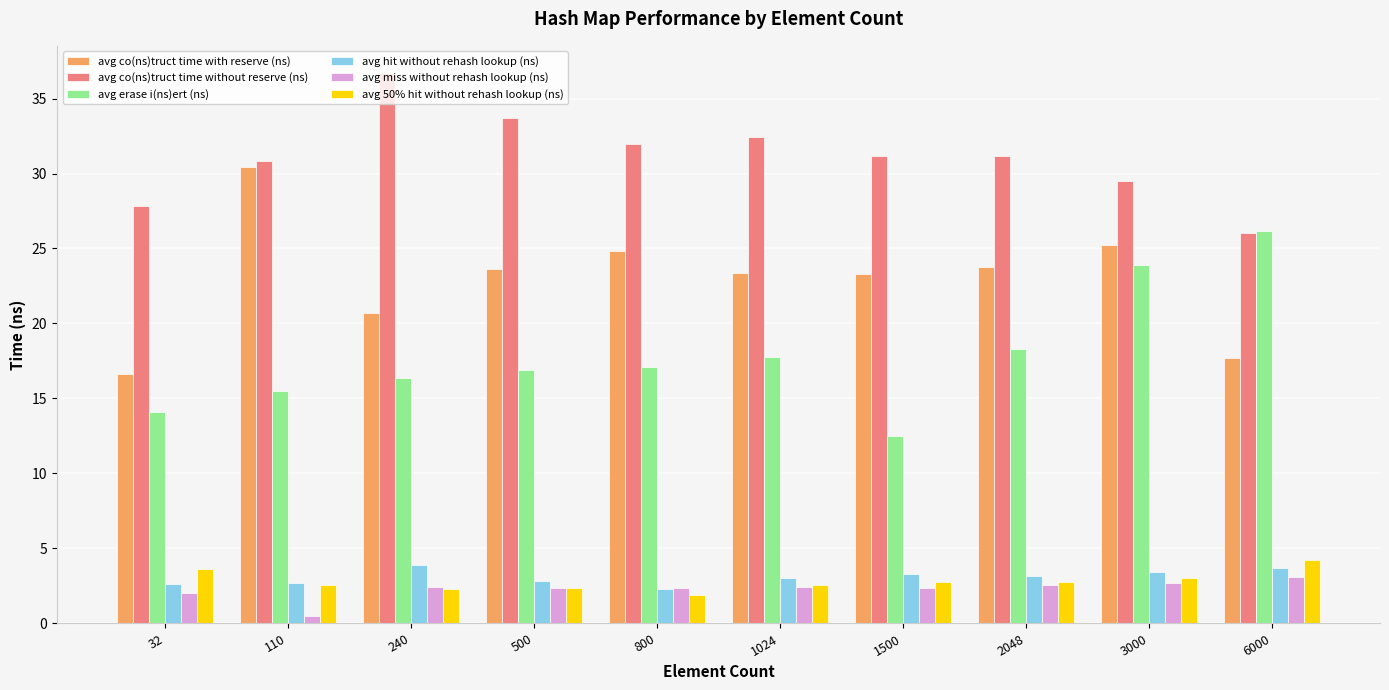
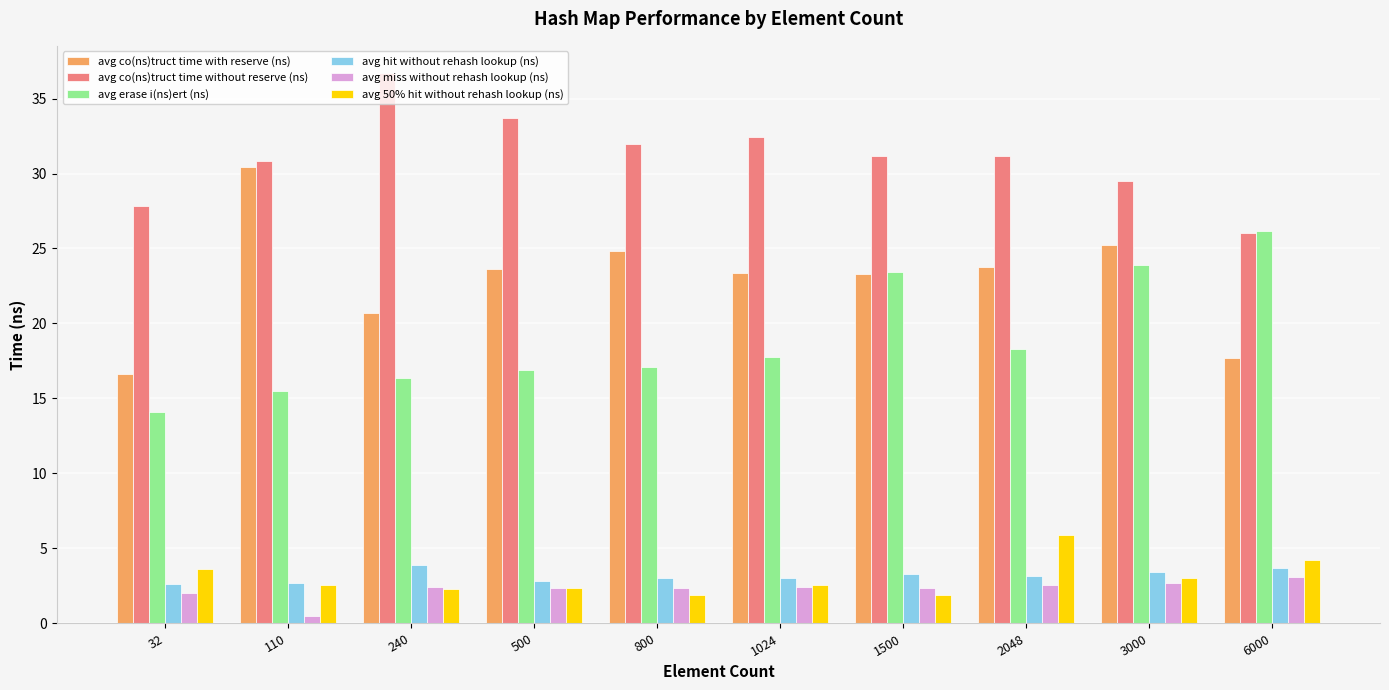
  {
    "avg erase i(ns)ert (ns)": {
      "32": 14.1,
      "110": 15.5,
      "240": 16.4,
      "500": 16.9,
      "800": 17.1,
      "1024": 17.8,
-     "1500": 12.5,
+     "1500": 23.4,
      "2048": 18.3,
      "3000": 23.9,
      "6000": 26.2
    },
    "avg hit without rehash lookup (ns)": {
      "32": 2.6,
      "110": 2.7,
      "240": 3.9,
      "500": 2.8,
-     "800": 2.3,
+     "800": 3.0,
      "1024": 3.0,
      "1500": 3.3,
      "2048": 3.2,
      "3000": 3.4,
      "6000": 3.7
    },
    "avg miss without rehash lookup (ns)": {
      "32": 2.0,
      "110": 0.5,
      "240": 2.4,
      "500": 2.4,
      "800": 2.3,
      "1024": 2.4,
      "1500": 2.4,
      "2048": 2.6,
      "3000": 2.7,
      "6000": 3.1
    },
    "avg 50% hit without rehash lookup (ns)": {
      "32": 3.7,
      "110": 2.6,
      "240": 2.3,
      "500": 2.4,
      "800": 1.9,
      "1024": 2.6,
-     "1500": 2.8,
-     "2048": 2.7,
+     "1500": 1.9,
+     "2048": 5.9,
      "3000": 3.0,
      "6000": 4.2
    }
  }
